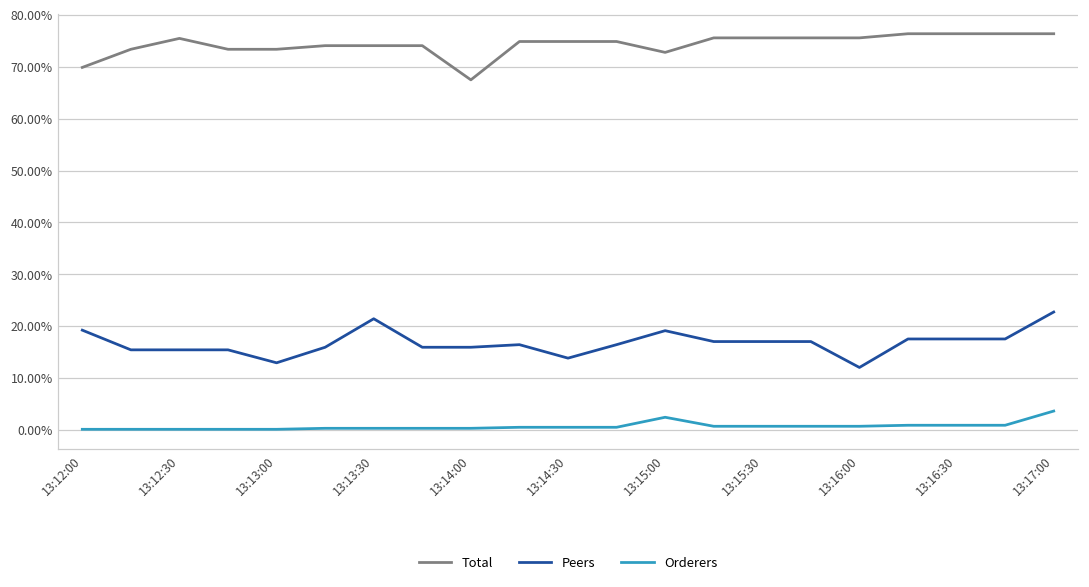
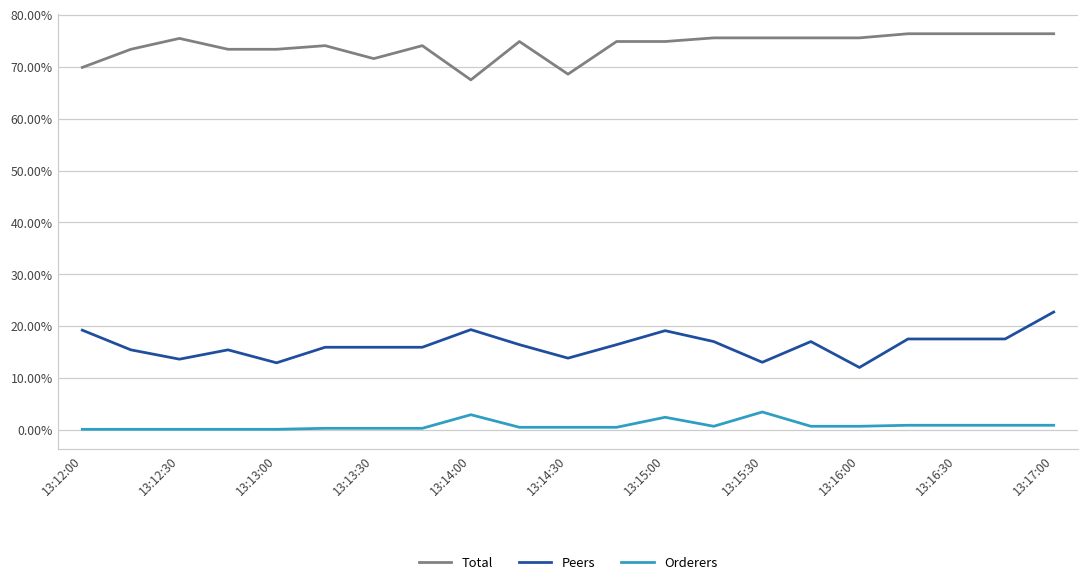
  {
    "Total": {
      "13:12:00": "70%",
      "13:12:30": "76%",
      "13:13:00": "73%",
-     "13:13:30": "74%",
+     "13:13:30": "72%",
      "13:14:00": "68%",
-     "13:14:30": "75%",
-     "13:15:00": "73%",
+     "13:14:30": "69%",
+     "13:15:00": "75%",
      "13:15:30": "76%",
      "13:16:00": "76%",
      "13:16:30": "76%",
      "13:17:00": "76%"
    },
    "Peers": {
      "13:12:00": "19%",
-     "13:12:30": "15%",
+     "13:12:30": "14%",
      "13:13:00": "13%",
-     "13:13:30": "21%",
-     "13:14:00": "16%",
+     "13:13:30": "16%",
+     "13:14:00": "19%",
      "13:14:30": "14%",
      "13:15:00": "19%",
-     "13:15:30": "17%",
+     "13:15:30": "13%",
      "13:16:00": "12%",
      "13:16:30": "18%",
      "13:17:00": "23%"
    },
    "Orderers": {
      "13:12:00": "0%",
      "13:12:30": "0%",
      "13:13:00": "0%",
      "13:13:30": "0%",
-     "13:14:00": "0%",
+     "13:14:00": "3%",
      "13:14:30": "0%",
      "13:15:00": "2%",
-     "13:15:30": "1%",
+     "13:15:30": "3%",
      "13:16:00": "1%",
      "13:16:30": "1%",
-     "13:17:00": "4%"
+     "13:17:00": "1%"
    }
  }
